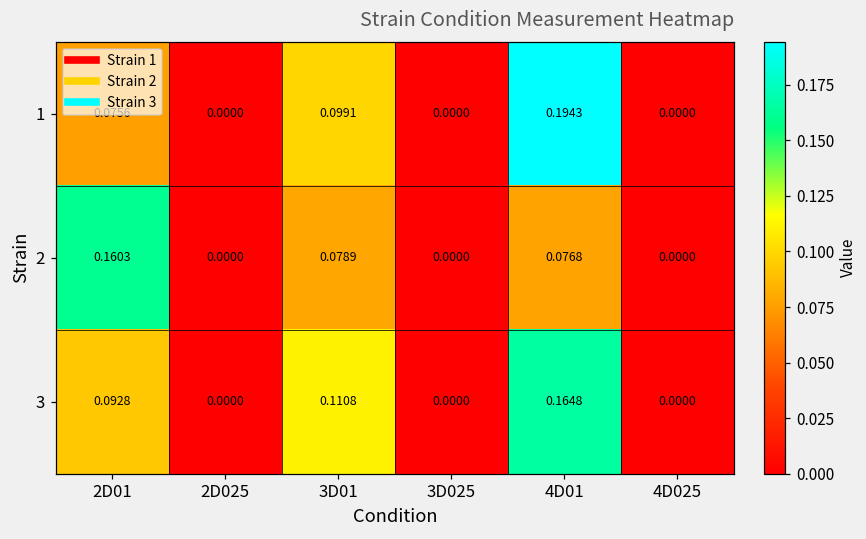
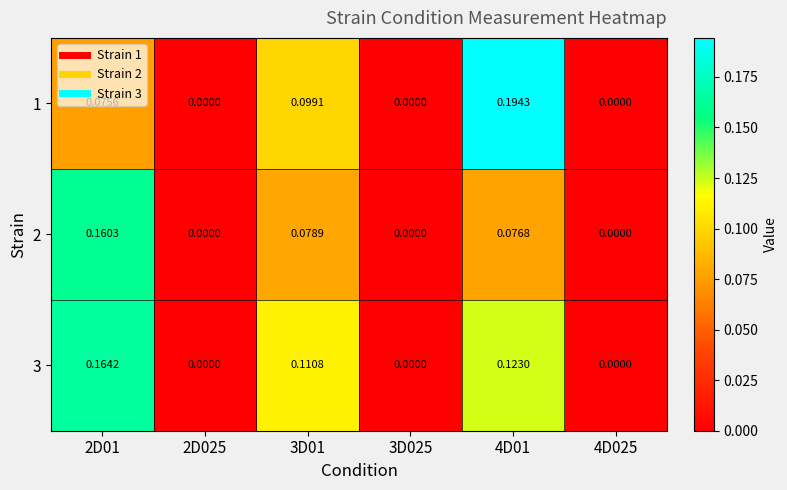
  {
    "1": {
      "2D025": 0.0000,
      "3D01": 0.0991,
      "3D025": 0.0000,
      "4D01": 0.1943,
      "4D025": 0.0000
    },
    "2": {
      "2D01": 0.1603,
      "2D025": 0.0000,
      "3D01": 0.0789,
      "3D025": 0.0000,
      "4D01": 0.0768,
      "4D025": 0.0000
    },
    "3": {
-     "2D01": 0.0928,
+     "2D01": 0.1642,
      "2D025": 0.0000,
      "3D01": 0.1108,
      "3D025": 0.0000,
-     "4D01": 0.1648,
+     "4D01": 0.1230,
      "4D025": 0.0000
    }
  }
